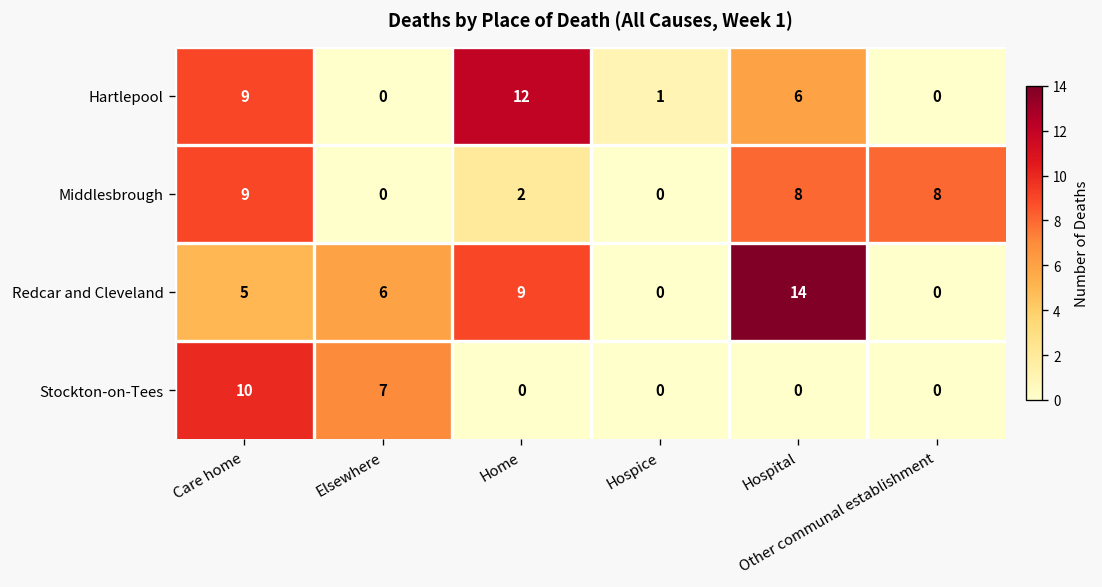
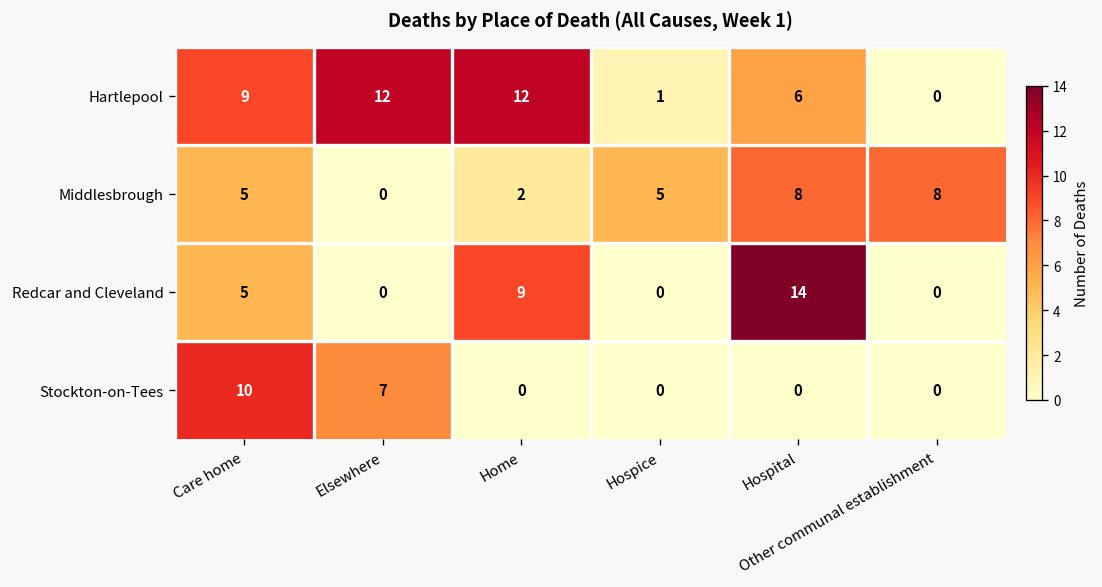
  {
    "Hartlepool": {
      "Care home": 9,
-     "Elsewhere": 0,
+     "Elsewhere": 12,
      "Home": 12,
      "Hospice": 1,
      "Hospital": 6,
      "Other communal establishment": 0
    },
    "Middlesbrough": {
-     "Care home": 9,
+     "Care home": 5,
      "Elsewhere": 0,
      "Home": 2,
-     "Hospice": 0,
+     "Hospice": 5,
      "Hospital": 8,
      "Other communal establishment": 8
    },
    "Redcar and Cleveland": {
      "Care home": 5,
-     "Elsewhere": 6,
+     "Elsewhere": 0,
      "Home": 9,
      "Hospice": 0,
      "Hospital": 14,
      "Other communal establishment": 0
    },
    "Stockton-on-Tees": {
      "Care home": 10,
      "Elsewhere": 7,
      "Home": 0,
      "Hospice": 0,
      "Hospital": 0,
      "Other communal establishment": 0
    }
  }
